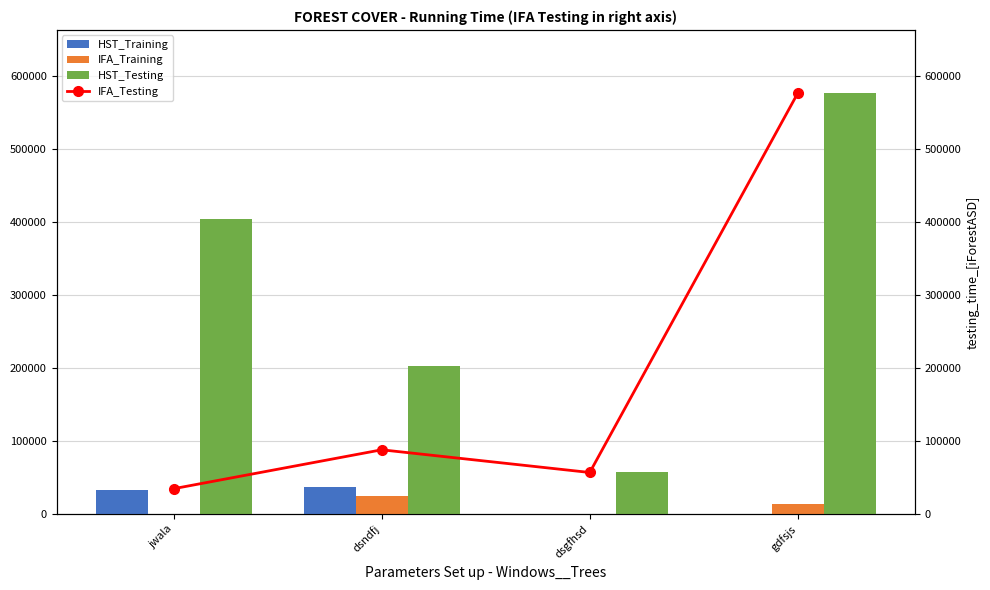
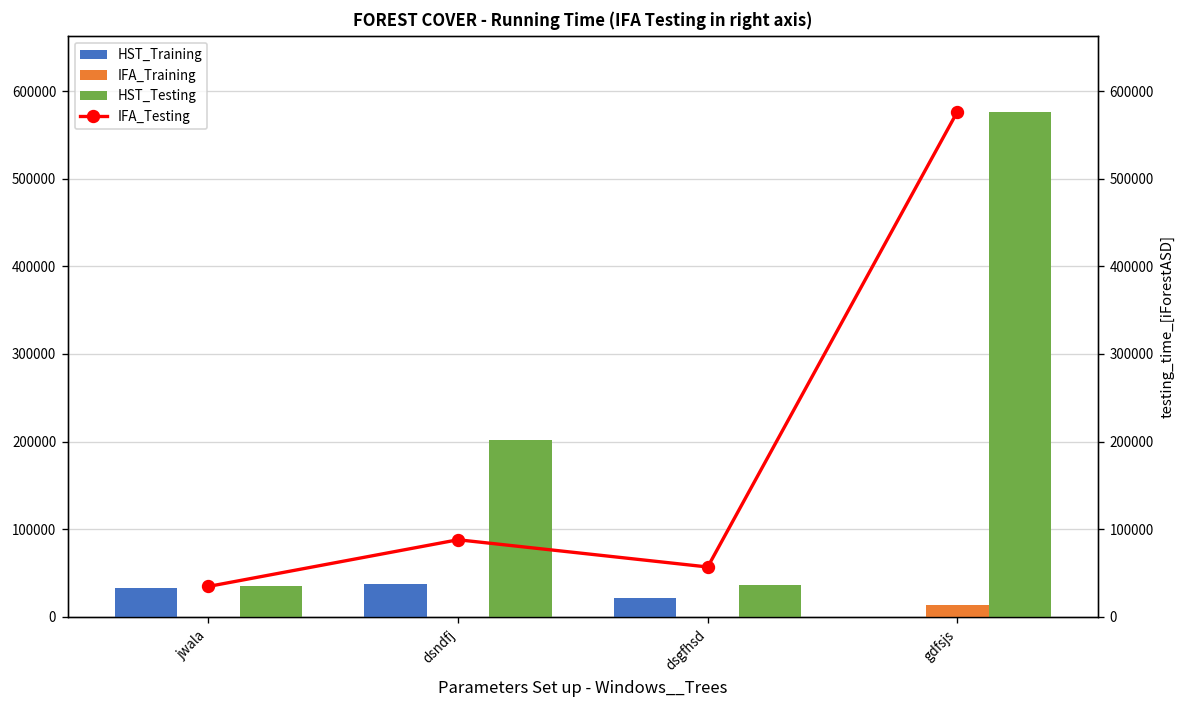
  {
    "HST_Training": {
      "jwala": 30000,
      "dsndfj": 40000,
-     "dsgfhsd": 0
+     "dsgfhsd": 20000
    },
    "IFA_Training": {
-     "dsndfj": 20000,
+     "dsndfj": 0,
      "gdfsjs": 10000
    },
    "HST_Testing": {
-     "jwala": 400000,
+     "jwala": 30000,
      "dsndfj": 200000,
-     "dsgfhsd": 60000,
+     "dsgfhsd": 40000,
      "gdfsjs": 580000
    },
    "IFA_Testing": {
      "jwala": 30000,
      "dsndfj": 90000,
      "dsgfhsd": 60000,
      "gdfsjs": 580000
    }
  }
